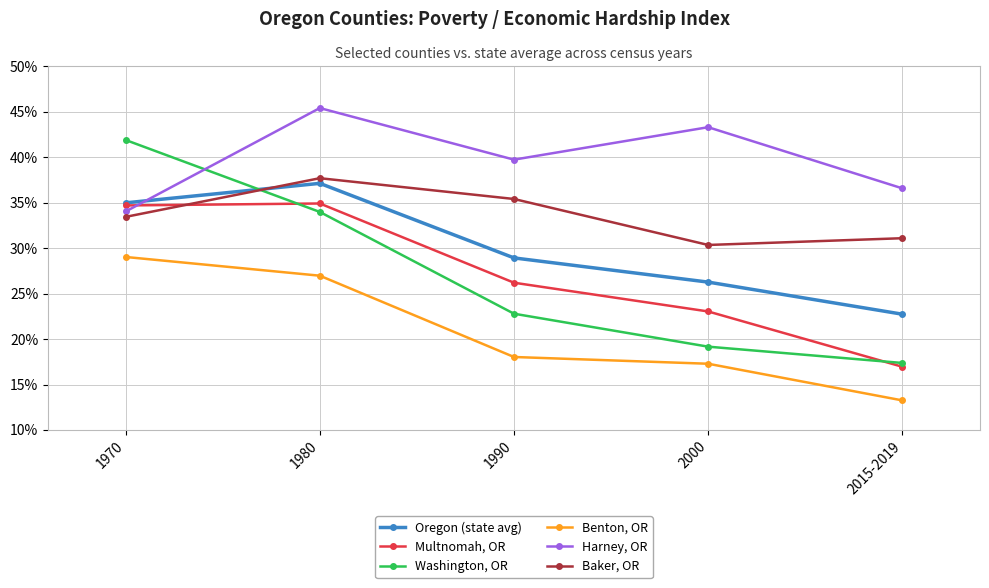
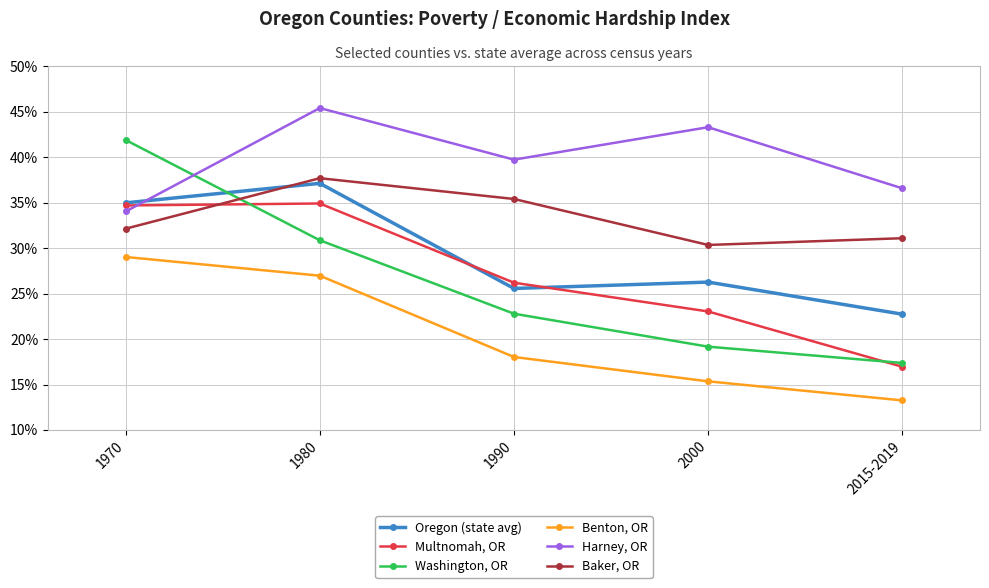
  {
    "Oregon (state avg)": {
      "1970": "35%",
      "1980": "37%",
-     "1990": "29%",
+     "1990": "26%",
      "2000": "26%",
      "2015-2019": "23%"
    },
    "Multnomah, OR": {
      "1970": "35%",
      "1980": "35%",
      "1990": "26%",
      "2000": "23%",
      "2015-2019": "17%"
    },
    "Washington, OR": {
      "1970": "42%",
-     "1980": "34%",
+     "1980": "31%",
      "1990": "23%",
      "2000": "19%",
      "2015-2019": "17%"
    },
    "Benton, OR": {
      "1970": "29%",
      "1980": "27%",
      "1990": "18%",
-     "2000": "17%",
+     "2000": "15%",
      "2015-2019": "13%"
    },
    "Harney, OR": {
      "1970": "34%",
      "1980": "45%",
      "1990": "40%",
      "2000": "43%",
      "2015-2019": "37%"
    },
    "Baker, OR": {
-     "1970": "33%",
+     "1970": "32%",
      "1980": "38%",
      "1990": "35%",
      "2000": "30%",
      "2015-2019": "31%"
    }
  }
